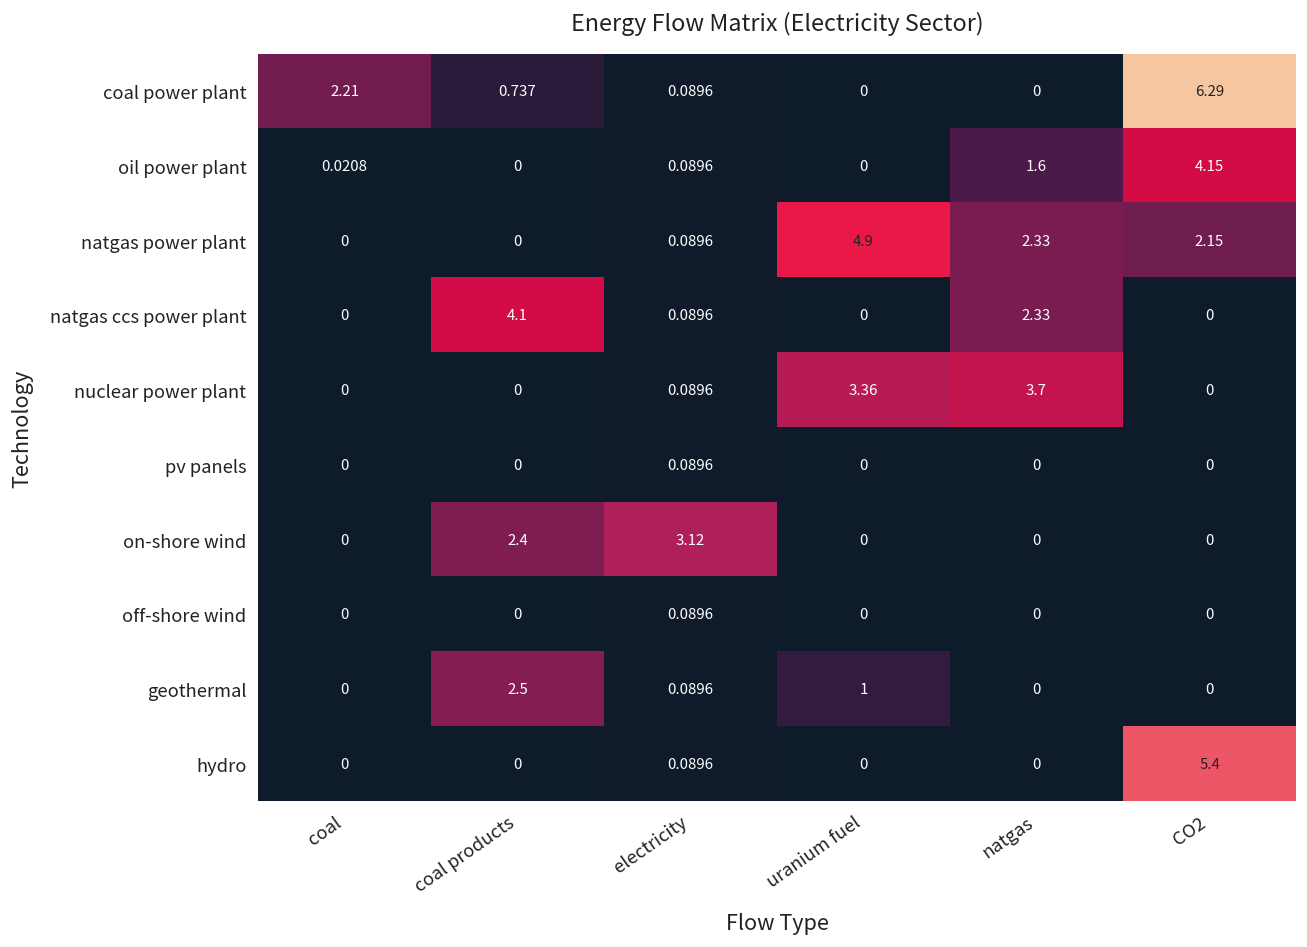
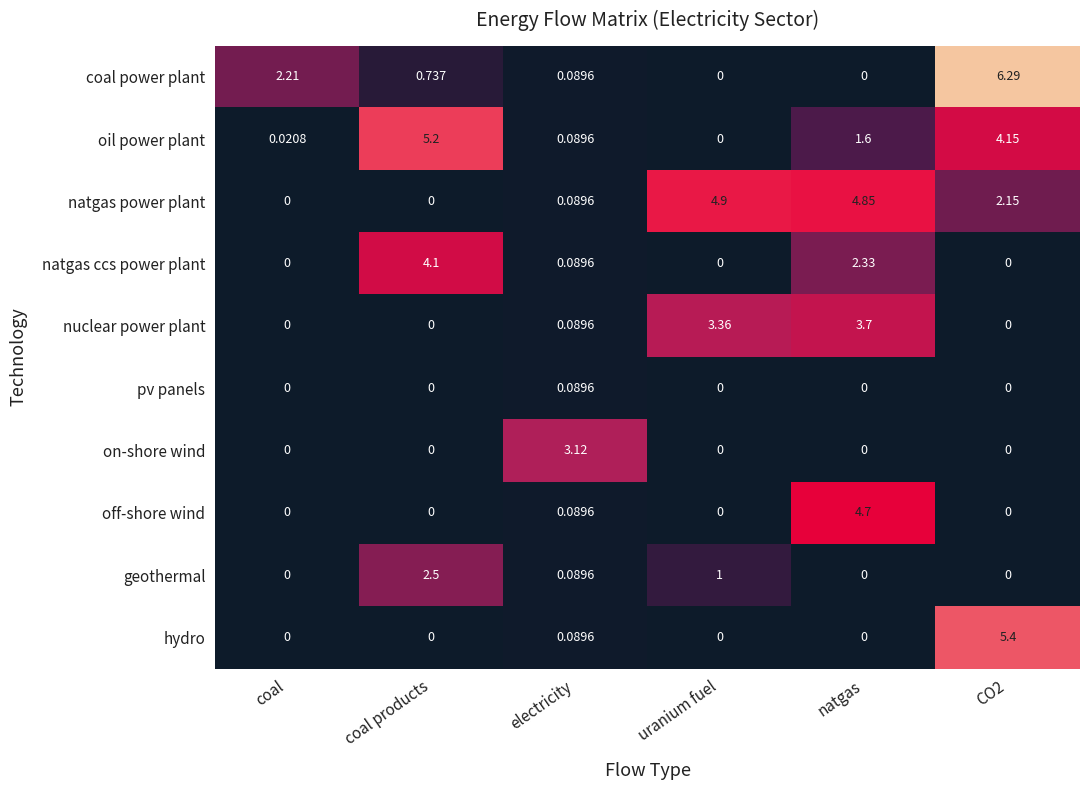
  {
    "coal power plant": {
      "coal": 2.21,
      "coal products": 0.737,
      "electricity": 0.0896,
      "uranium fuel": 0,
      "natgas": 0,
      "CO2": 6.29
    },
    "oil power plant": {
      "coal": 0.0208,
-     "coal products": 0,
+     "coal products": 5.2,
      "electricity": 0.0896,
      "uranium fuel": 0,
      "natgas": 1.6,
      "CO2": 4.15
    },
    "natgas power plant": {
      "coal": 0,
      "coal products": 0,
      "electricity": 0.0896,
      "uranium fuel": 4.9,
-     "natgas": 2.33,
+     "natgas": 4.85,
      "CO2": 2.15
    },
    "natgas ccs power plant": {
      "coal": 0,
      "coal products": 4.1,
      "electricity": 0.0896,
      "uranium fuel": 0,
      "natgas": 2.33,
      "CO2": 0
    },
    "nuclear power plant": {
      "coal": 0,
      "coal products": 0,
      "electricity": 0.0896,
      "uranium fuel": 3.36,
      "natgas": 3.7,
      "CO2": 0
    },
    "pv panels": {
      "coal": 0,
      "coal products": 0,
      "electricity": 0.0896,
      "uranium fuel": 0,
      "natgas": 0,
      "CO2": 0
    },
    "on-shore wind": {
      "coal": 0,
-     "coal products": 2.4,
+     "coal products": 0,
      "electricity": 3.12,
      "uranium fuel": 0,
      "natgas": 0,
      "CO2": 0
    },
    "off-shore wind": {
      "coal": 0,
      "coal products": 0,
      "electricity": 0.0896,
      "uranium fuel": 0,
-     "natgas": 0,
+     "natgas": 4.7,
      "CO2": 0
    },
    "geothermal": {
      "coal": 0,
      "coal products": 2.5,
      "electricity": 0.0896,
      "uranium fuel": 1,
      "natgas": 0,
      "CO2": 0
    },
    "hydro": {
      "coal": 0,
      "coal products": 0,
      "electricity": 0.0896,
      "uranium fuel": 0,
      "natgas": 0,
      "CO2": 5.4
    }
  }
